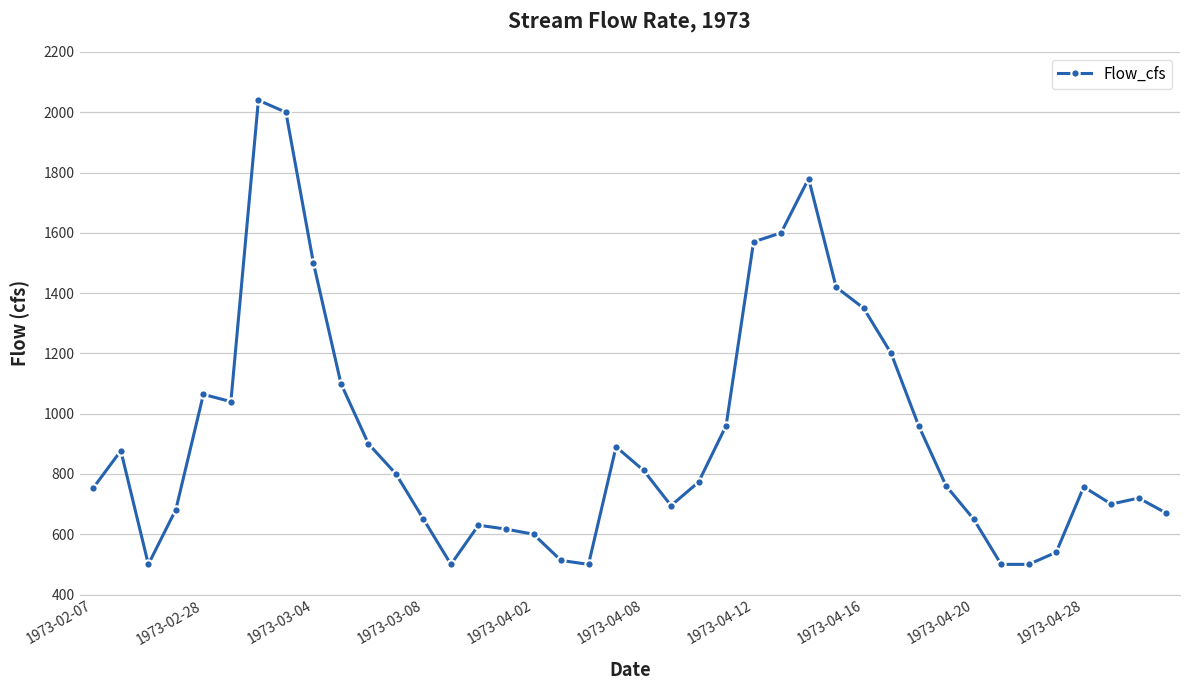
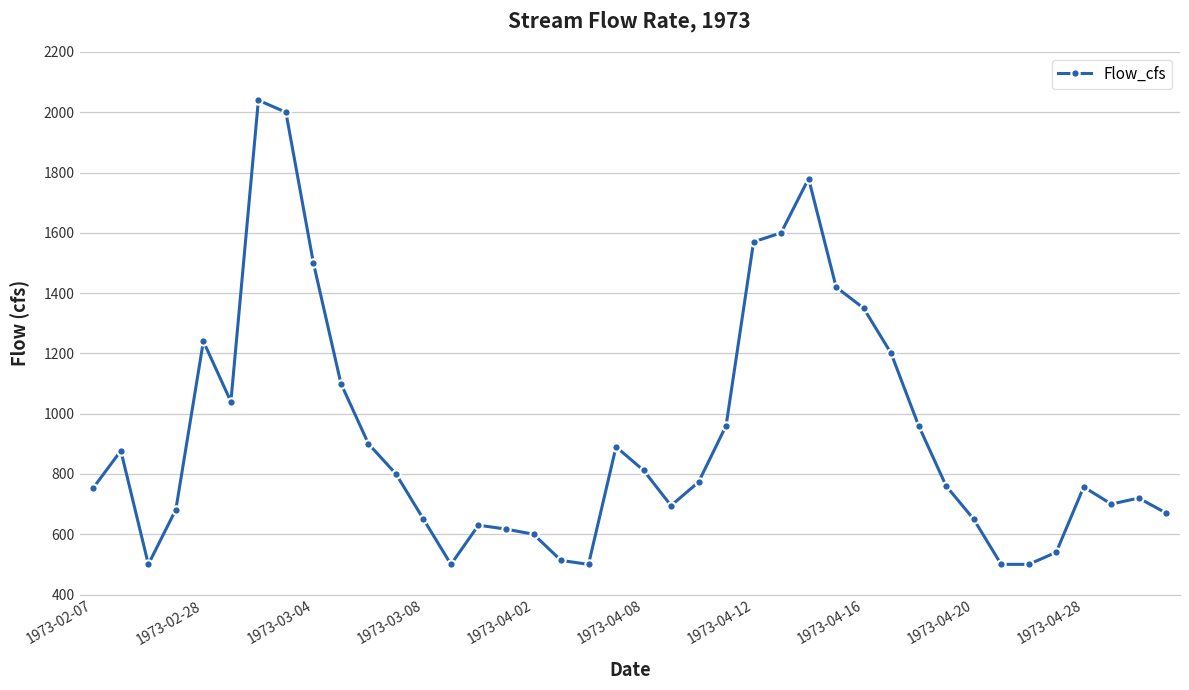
  {
    "1973-02-07": 750,
-   "1973-02-28": 1060,
+   "1973-02-28": 1240,
    "1973-03-04": 1500,
    "1973-03-08": 650,
    "1973-04-02": 600,
    "1973-04-08": 810,
    "1973-04-12": 1570,
    "1973-04-16": 1350,
    "1973-04-20": 650,
    "1973-04-28": 760
  }
